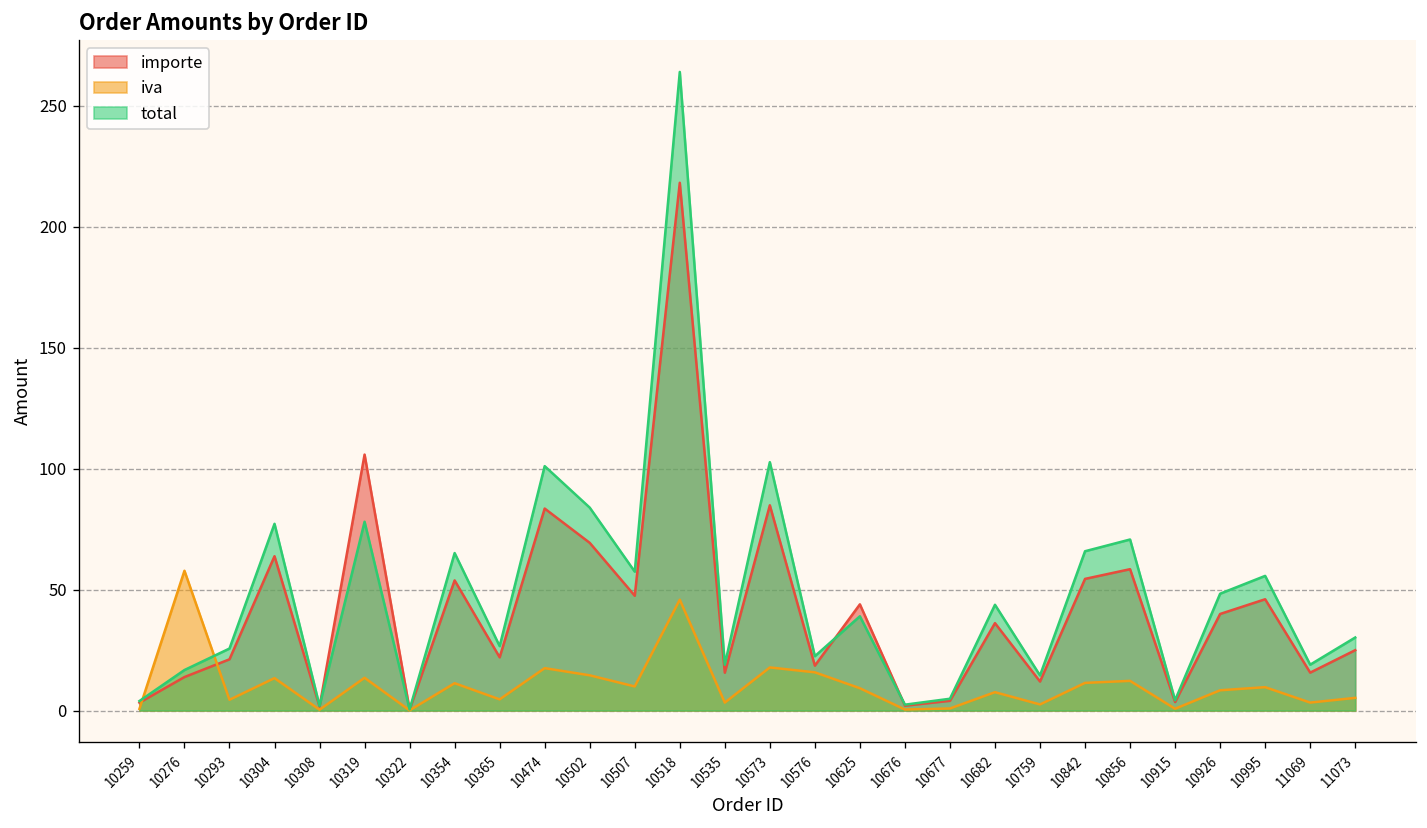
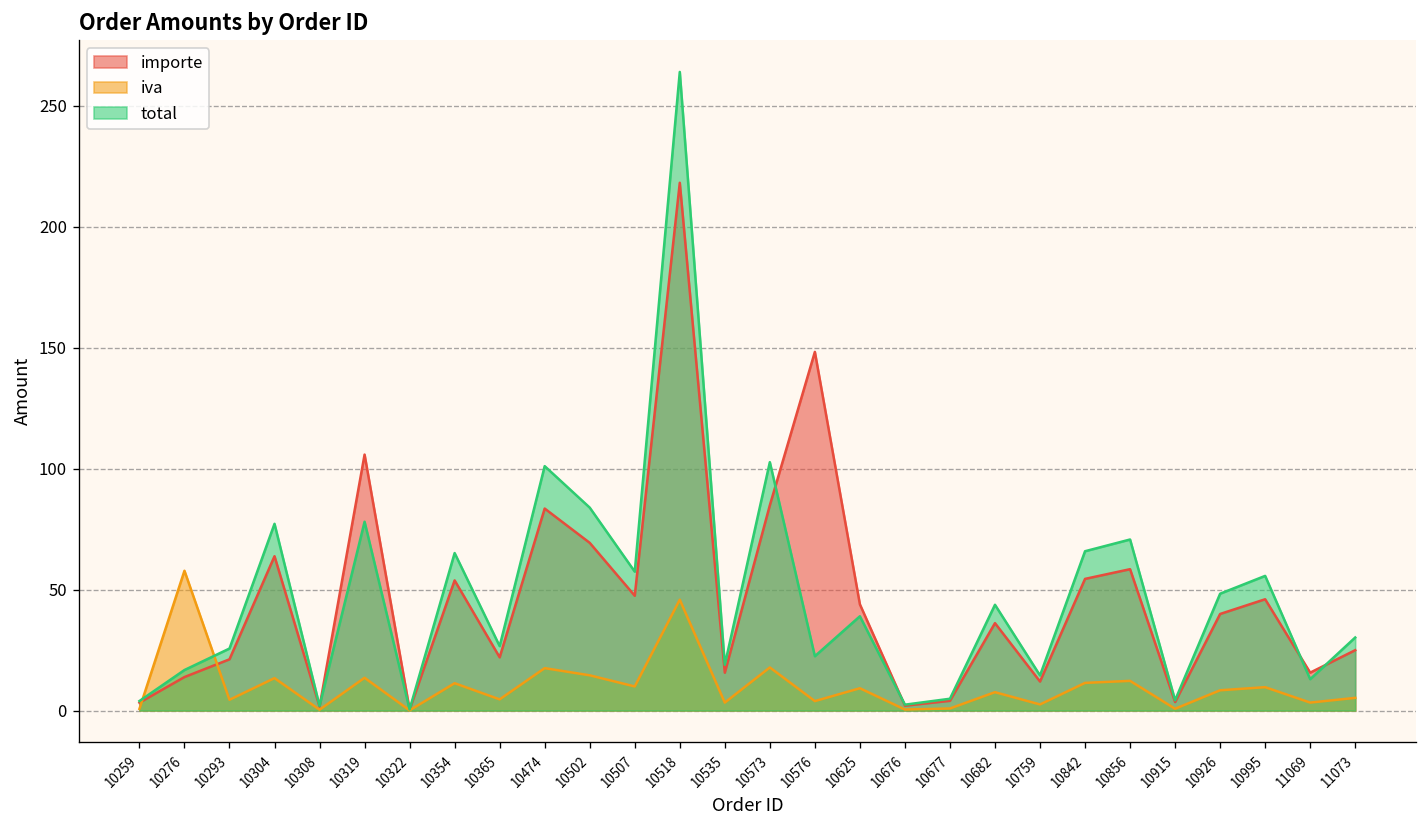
  {
    "importe": {
      "10276": 14,
      "10293": 21,
      "10304": 64,
      "10319": 106,
      "10354": 54,
      "10365": 22,
      "10474": 83,
      "10502": 69,
      "10507": 47,
      "10518": 218,
      "10535": 16,
      "10573": 85,
-     "10576": 19,
+     "10576": 148,
      "10625": 44,
      "10682": 36,
      "10759": 12,
      "10842": 54,
      "10856": 58,
      "10926": 40,
      "10995": 46,
      "11069": 16,
      "11073": 25
    },
    "iva": {
      "10259": 1,
      "10276": 58,
      "10293": 4,
      "10304": 13,
      "10319": 14,
      "10354": 11,
      "10365": 5,
      "10474": 18,
      "10502": 15,
      "10507": 10,
      "10518": 46,
      "10535": 3,
      "10573": 18,
-     "10576": 16,
+     "10576": 4,
      "10625": 9,
      "10676": 0,
      "10677": 1,
      "10682": 8,
      "10759": 3,
      "10842": 11,
      "10856": 12,
      "10915": 1,
      "10926": 8,
      "10995": 10,
      "11069": 3,
      "11073": 5
    },
    "total": {
      "10276": 17,
      "10293": 26,
      "10304": 77,
      "10319": 78,
      "10354": 65,
      "10365": 27,
      "10474": 101,
      "10502": 84,
      "10507": 57,
      "10518": 264,
      "10535": 19,
      "10573": 103,
      "10576": 22,
      "10625": 39,
      "10682": 44,
      "10759": 15,
      "10842": 66,
      "10856": 71,
      "10926": 48,
      "10995": 56,
-     "11069": 19,
+     "11069": 13,
      "11073": 30
    }
  }
